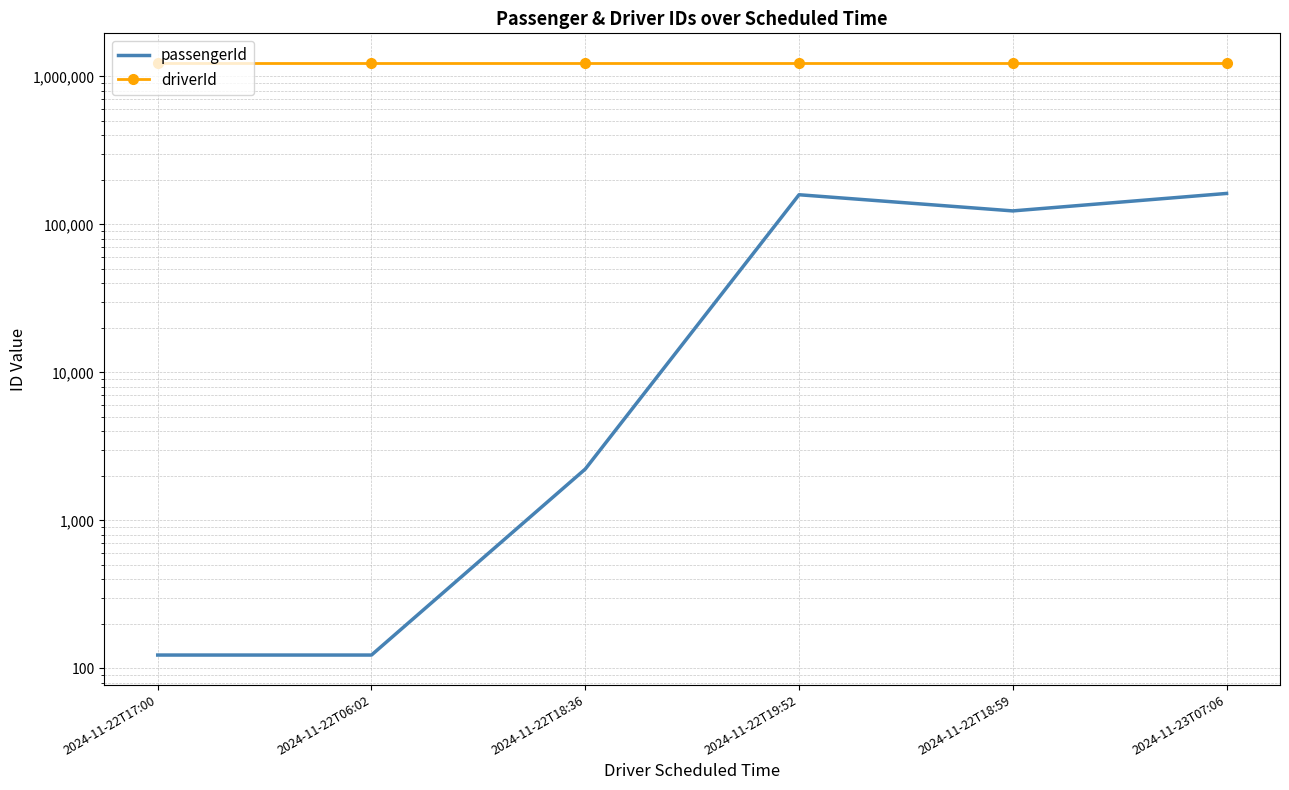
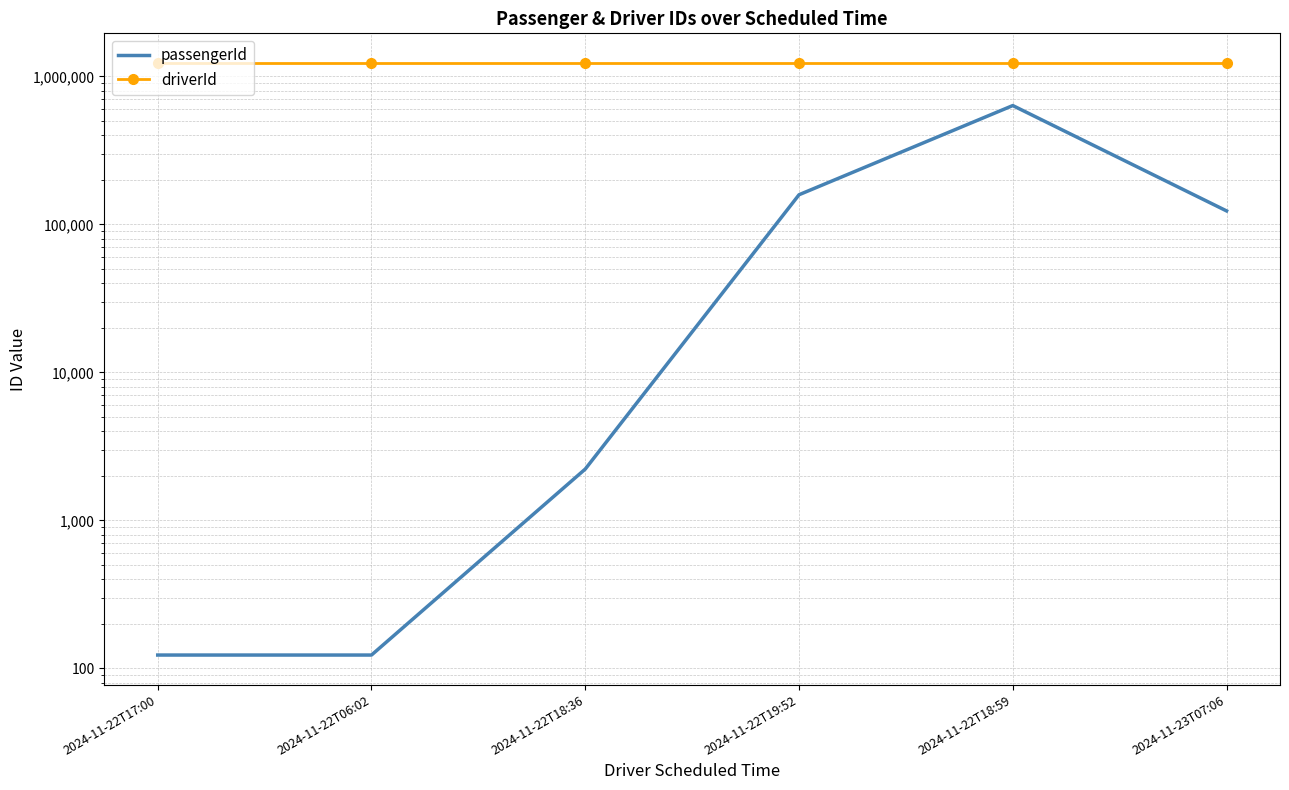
  {
    "passengerId": {
      "2024-11-22T17:00": "120",
      "2024-11-22T06:02": "120",
      "2024-11-22T18:36": "2,200",
      "2024-11-22T19:52": "160,000",
-     "2024-11-22T18:59": "120,000",
-     "2024-11-23T07:06": "160,000"
+     "2024-11-22T18:59": "640,000",
+     "2024-11-23T07:06": "120,000"
    },
    "driverId": {
      "2024-11-22T06:02": "1,200,000",
      "2024-11-22T18:36": "1,200,000",
      "2024-11-22T19:52": "1,200,000",
      "2024-11-22T18:59": "1,200,000",
      "2024-11-23T07:06": "1,200,000"
    }
  }
